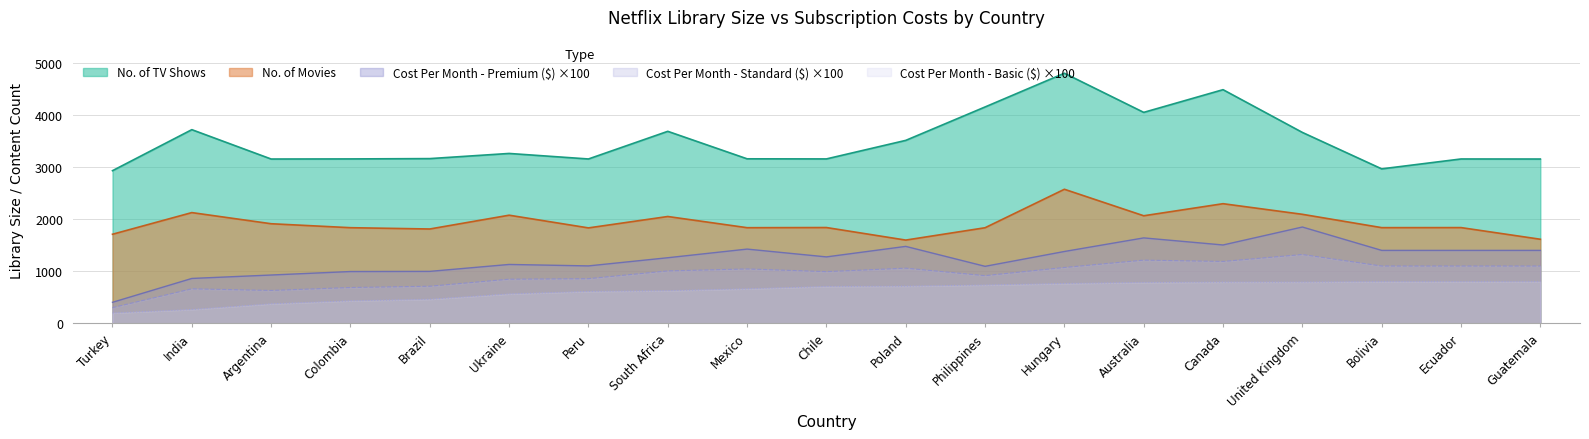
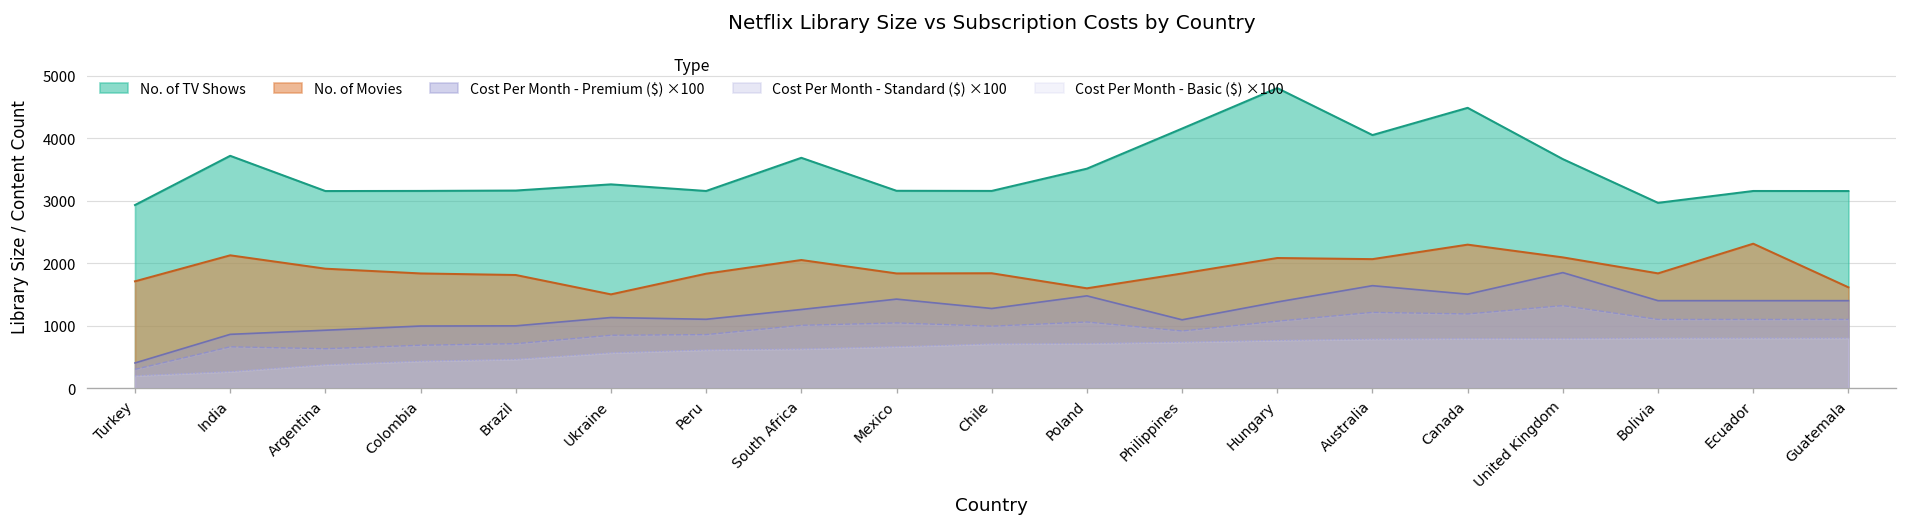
  {
    "No. of TV Shows": {
      "Turkey": 2900,
      "India": 3700,
      "Argentina": 3200,
      "Colombia": 3200,
      "Brazil": 3200,
      "Ukraine": 3300,
      "Peru": 3200,
      "South Africa": 3700,
      "Mexico": 3200,
      "Chile": 3200,
      "Poland": 3500,
      "Philippines": 4200,
      "Hungary": 4800,
      "Australia": 4100,
      "Canada": 4500,
      "United Kingdom": 3700,
      "Bolivia": 3000,
      "Ecuador": 3200,
      "Guatemala": 3200
    },
    "No. of Movies": {
      "Turkey": 1700,
      "India": 2100,
      "Argentina": 1900,
      "Colombia": 1800,
      "Brazil": 1800,
-     "Ukraine": 2100,
+     "Ukraine": 1500,
      "Peru": 1800,
      "South Africa": 2100,
      "Mexico": 1800,
      "Chile": 1800,
      "Poland": 1600,
      "Philippines": 1800,
-     "Hungary": 2600,
+     "Hungary": 2100,
      "Australia": 2100,
      "Canada": 2300,
      "United Kingdom": 2100,
      "Bolivia": 1800,
-     "Ecuador": 1800,
+     "Ecuador": 2300,
      "Guatemala": 1600
    }
  }
